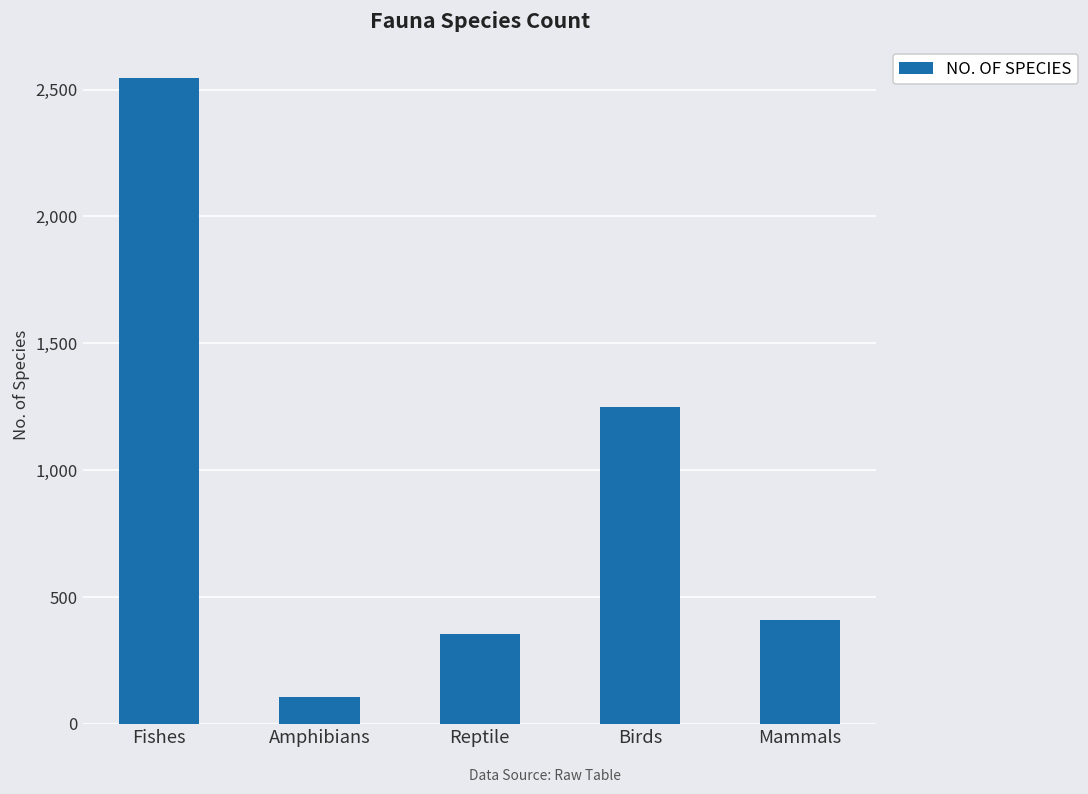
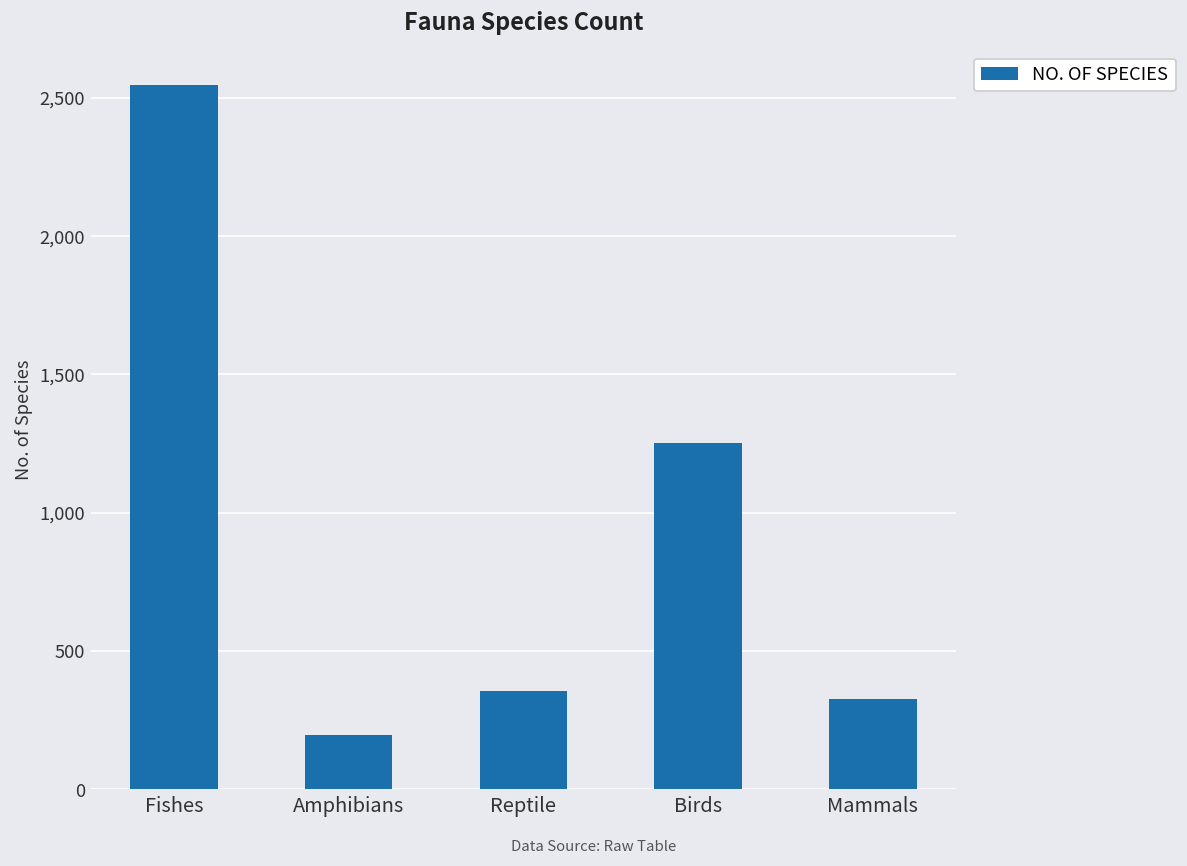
  {
    "Fishes": "2,550",
-   "Amphibians": "100",
+   "Amphibians": "200",
    "Reptile": "350",
    "Birds": "1,250",
-   "Mammals": "410"
+   "Mammals": "330"
  }
